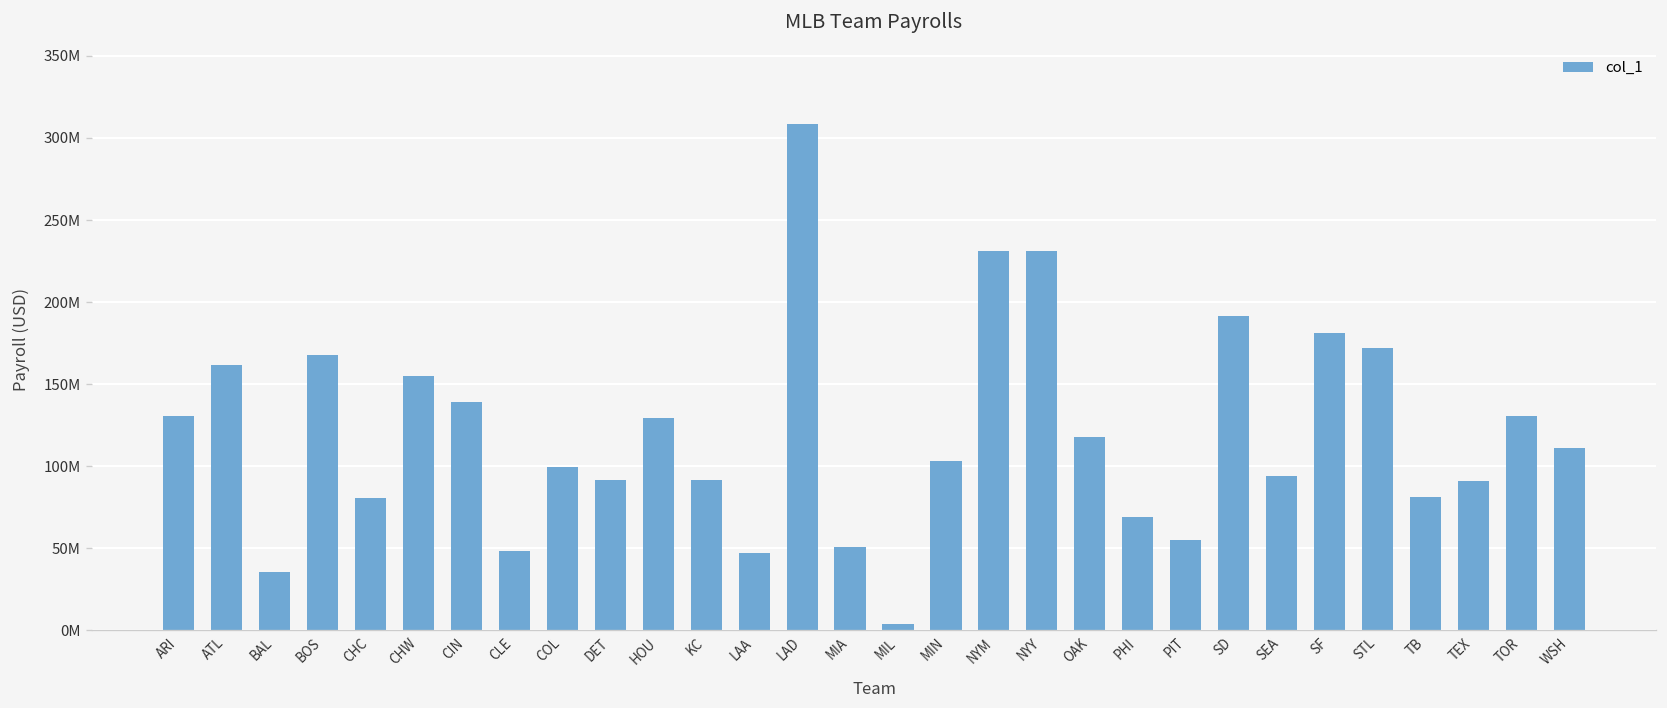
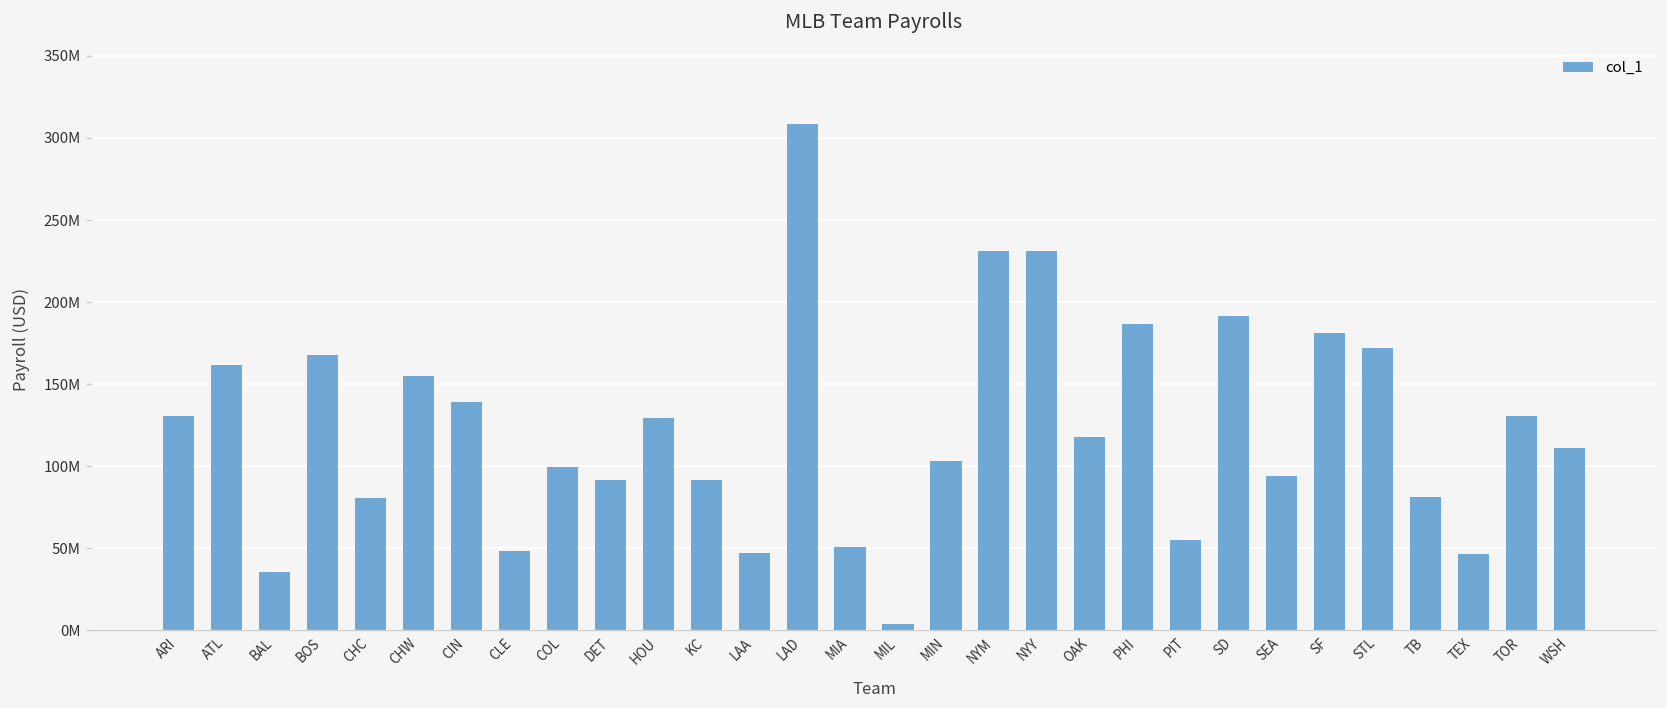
  {
    "ARI": 131000000,
    "ATL": 162000000,
    "BAL": 35000000,
    "BOS": 168000000,
    "CHC": 80000000,
    "CHW": 155000000,
    "CIN": 139000000,
    "CLE": 49000000,
    "COL": 99000000,
    "DET": 92000000,
    "HOU": 130000000,
    "KC": 92000000,
    "LAA": 47000000,
    "LAD": 309000000,
    "MIA": 51000000,
    "MIL": 4000000,
    "MIN": 103000000,
    "NYM": 231000000,
    "NYY": 231000000,
    "OAK": 118000000,
-   "PHI": 69000000,
+   "PHI": 187000000,
    "PIT": 55000000,
    "SD": 191000000,
    "SEA": 94000000,
    "SF": 181000000,
    "STL": 172000000,
    "TB": 82000000,
-   "TEX": 91000000,
+   "TEX": 46000000,
    "TOR": 130000000,
    "WSH": 111000000
  }
